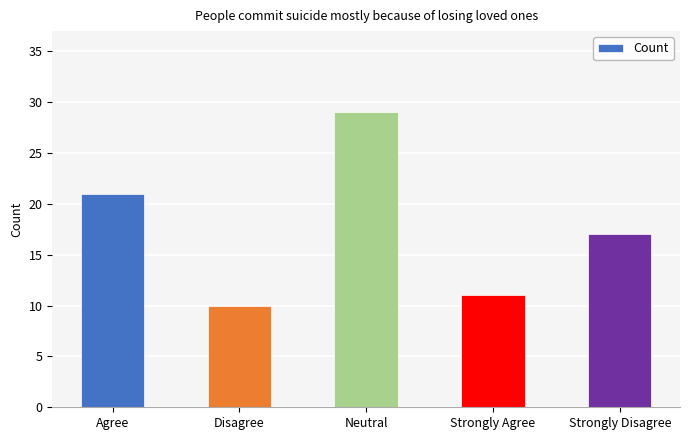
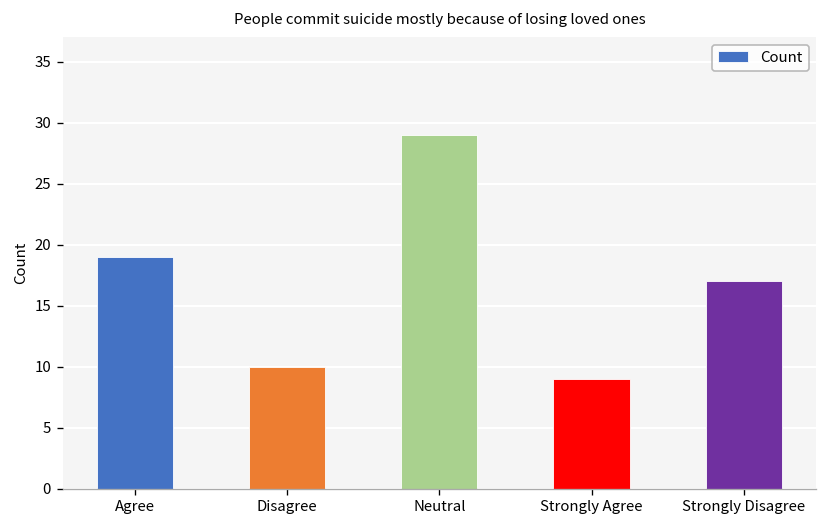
  {
-   "Agree": 21,
+   "Agree": 19,
    "Disagree": 10,
    "Neutral": 29,
-   "Strongly Agree": 11,
+   "Strongly Agree": 9,
    "Strongly Disagree": 17
  }
